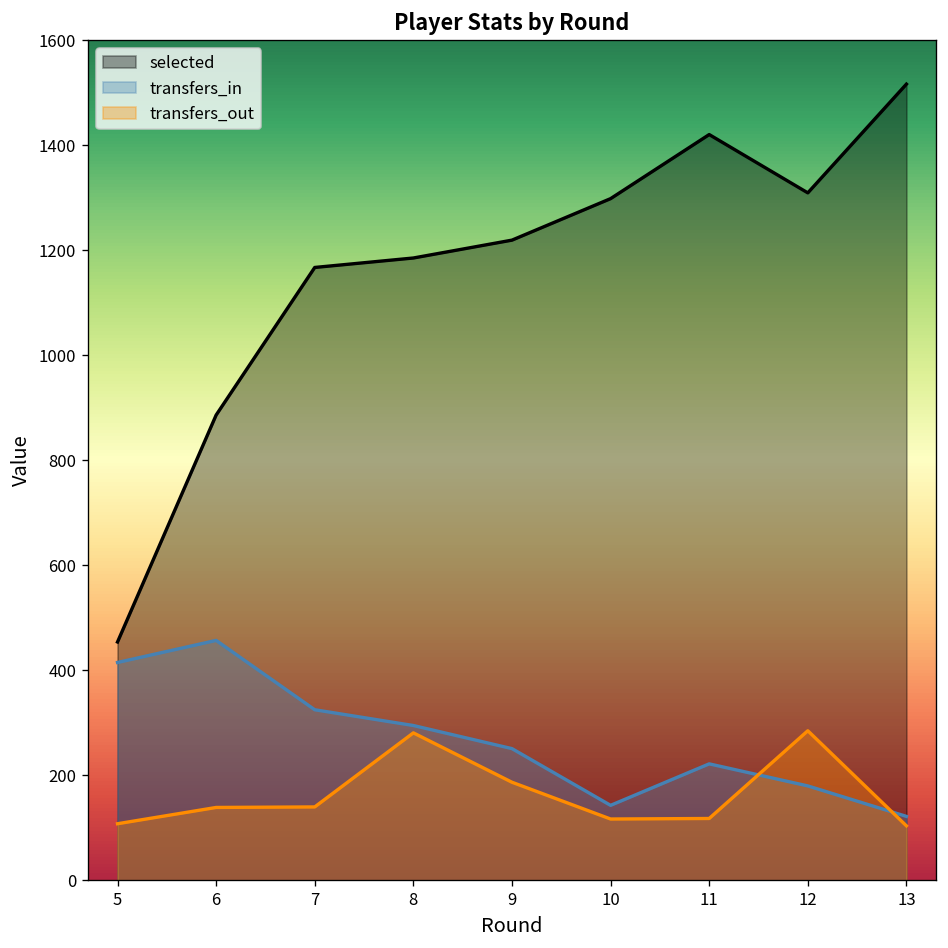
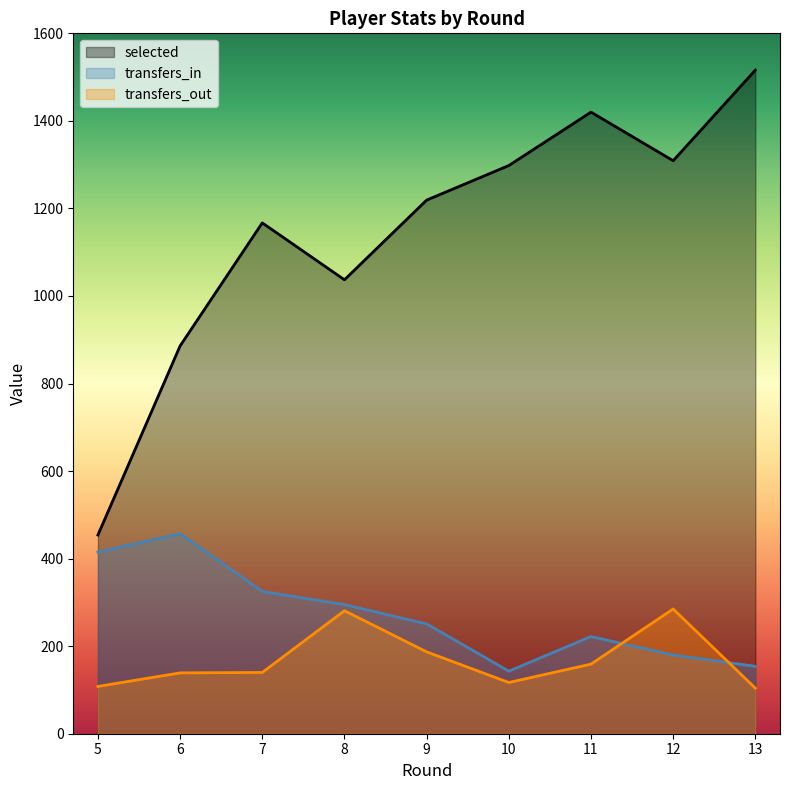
  {
    "selected": {
      "5": 450,
      "6": 890,
      "7": 1170,
-     "8": 1190,
+     "8": 1040,
      "9": 1220,
      "10": 1300,
      "11": 1420,
      "12": 1310,
      "13": 1520
    },
    "transfers_in": {
      "5": 420,
      "6": 460,
      "7": 330,
      "8": 300,
      "9": 250,
      "10": 140,
      "11": 220,
      "12": 180,
-     "13": 120
+     "13": 150
    },
    "transfers_out": {
      "5": 110,
      "6": 140,
      "7": 140,
      "8": 280,
      "9": 190,
      "10": 120,
-     "11": 120,
+     "11": 160,
      "12": 290,
      "13": 100
    }
  }
